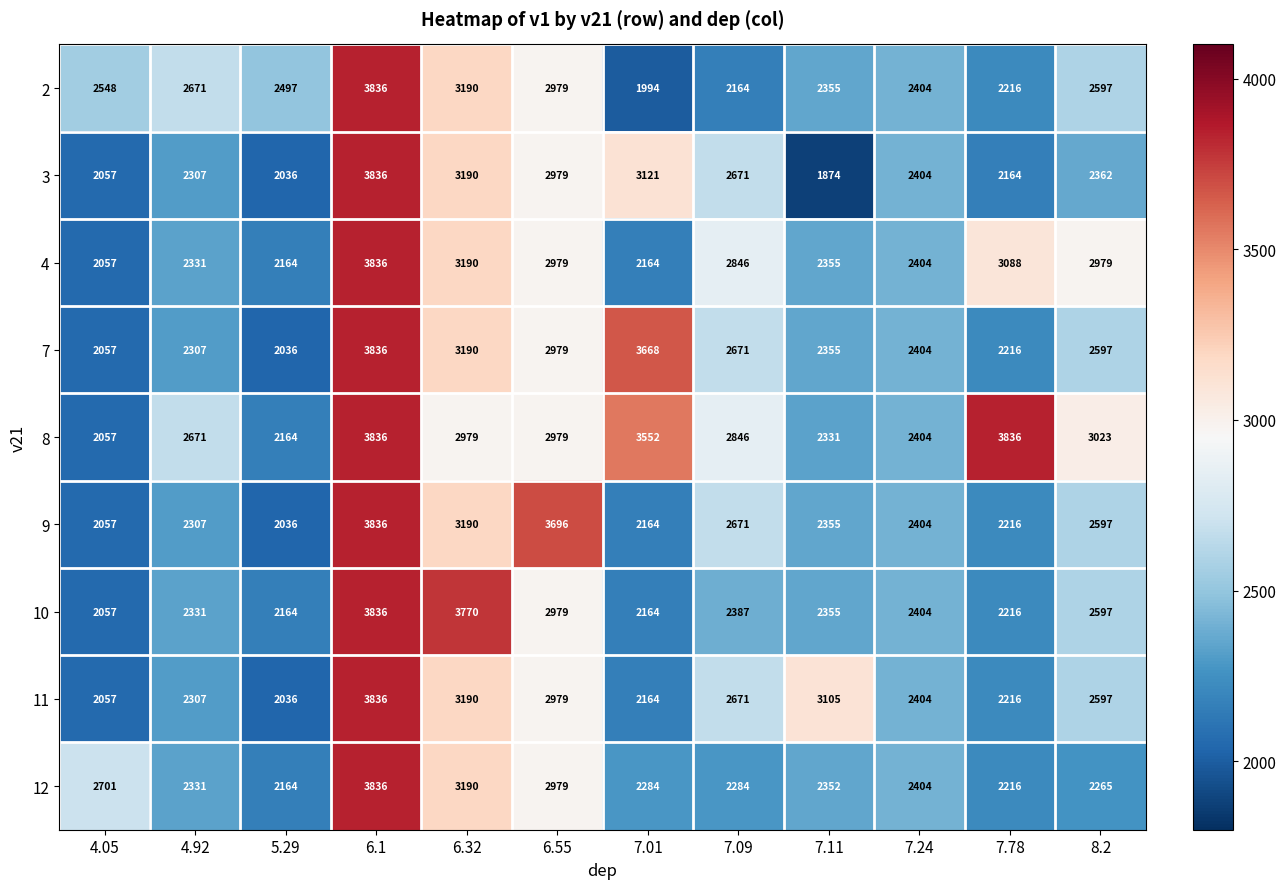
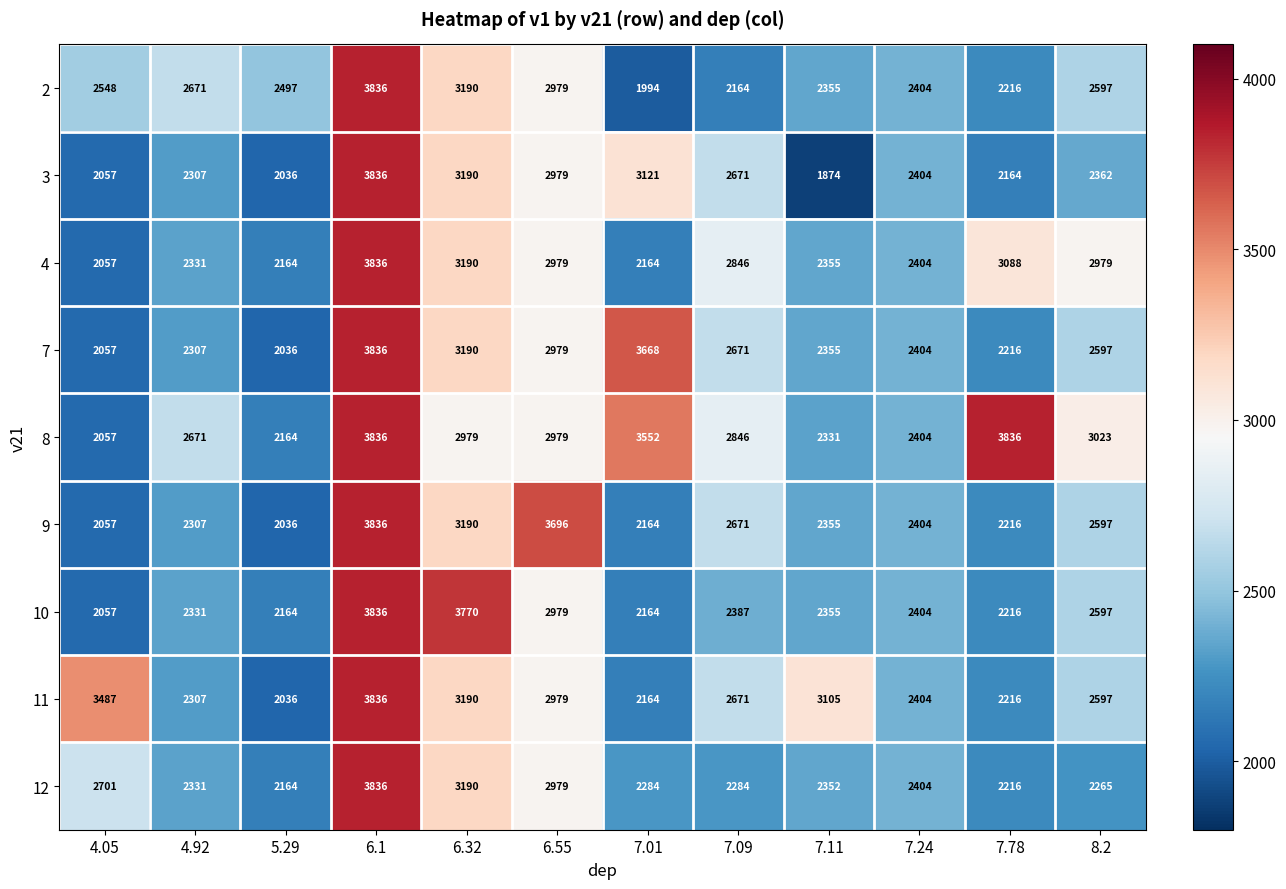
  {
    "2": {
      "4.05": 2548,
      "4.92": 2671,
      "5.29": 2497,
      "6.1": 3836,
      "6.32": 3190,
      "6.55": 2979,
      "7.01": 1994,
      "7.09": 2164,
      "7.11": 2355,
      "7.24": 2404,
      "7.78": 2216,
      "8.2": 2597
    },
    "3": {
      "4.05": 2057,
      "4.92": 2307,
      "5.29": 2036,
      "6.1": 3836,
      "6.32": 3190,
      "6.55": 2979,
      "7.01": 3121,
      "7.09": 2671,
      "7.11": 1874,
      "7.24": 2404,
      "7.78": 2164,
      "8.2": 2362
    },
    "4": {
      "4.05": 2057,
      "4.92": 2331,
      "5.29": 2164,
      "6.1": 3836,
      "6.32": 3190,
      "6.55": 2979,
      "7.01": 2164,
      "7.09": 2846,
      "7.11": 2355,
      "7.24": 2404,
      "7.78": 3088,
      "8.2": 2979
    },
    "7": {
      "4.05": 2057,
      "4.92": 2307,
      "5.29": 2036,
      "6.1": 3836,
      "6.32": 3190,
      "6.55": 2979,
      "7.01": 3668,
      "7.09": 2671,
      "7.11": 2355,
      "7.24": 2404,
      "7.78": 2216,
      "8.2": 2597
    },
    "8": {
      "4.05": 2057,
      "4.92": 2671,
      "5.29": 2164,
      "6.1": 3836,
      "6.32": 2979,
      "6.55": 2979,
      "7.01": 3552,
      "7.09": 2846,
      "7.11": 2331,
      "7.24": 2404,
      "7.78": 3836,
      "8.2": 3023
    },
    "9": {
      "4.05": 2057,
      "4.92": 2307,
      "5.29": 2036,
      "6.1": 3836,
      "6.32": 3190,
      "6.55": 3696,
      "7.01": 2164,
      "7.09": 2671,
      "7.11": 2355,
      "7.24": 2404,
      "7.78": 2216,
      "8.2": 2597
    },
    "10": {
      "4.05": 2057,
      "4.92": 2331,
      "5.29": 2164,
      "6.1": 3836,
      "6.32": 3770,
      "6.55": 2979,
      "7.01": 2164,
      "7.09": 2387,
      "7.11": 2355,
      "7.24": 2404,
      "7.78": 2216,
      "8.2": 2597
    },
    "11": {
-     "4.05": 2057,
+     "4.05": 3487,
      "4.92": 2307,
      "5.29": 2036,
      "6.1": 3836,
      "6.32": 3190,
      "6.55": 2979,
      "7.01": 2164,
      "7.09": 2671,
      "7.11": 3105,
      "7.24": 2404,
      "7.78": 2216,
      "8.2": 2597
    },
    "12": {
      "4.05": 2701,
      "4.92": 2331,
      "5.29": 2164,
      "6.1": 3836,
      "6.32": 3190,
      "6.55": 2979,
      "7.01": 2284,
      "7.09": 2284,
      "7.11": 2352,
      "7.24": 2404,
      "7.78": 2216,
      "8.2": 2265
    }
  }
